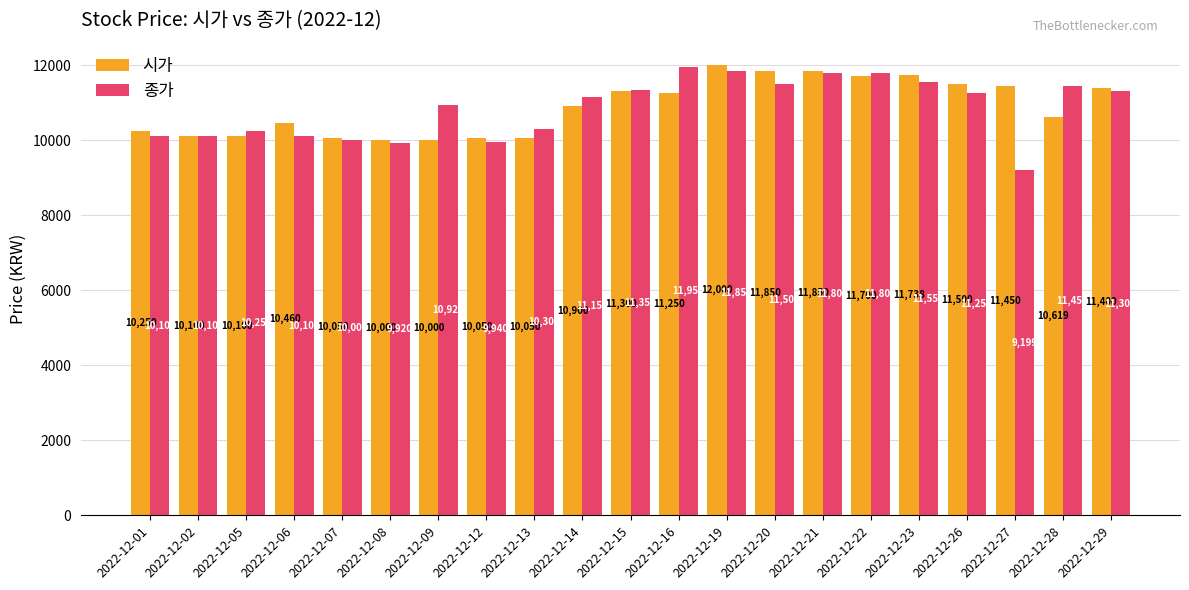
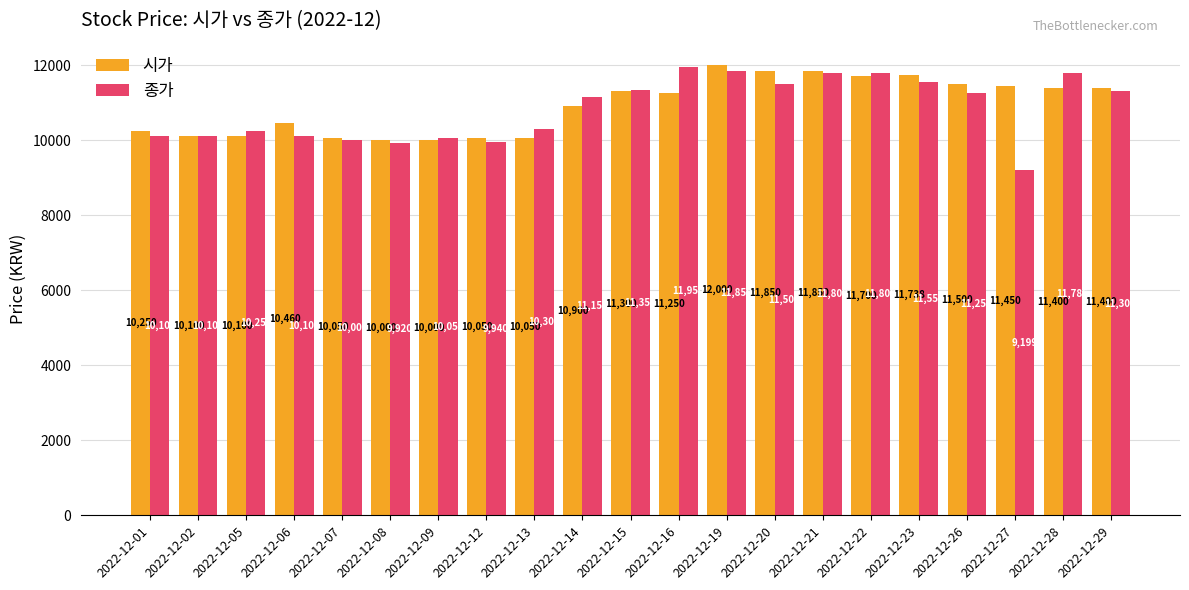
  {
    "시가": {
      "2022-12-06": "10,460",
      "2022-12-16": "11,250",
      "2022-12-20": "11,850",
      "2022-12-27": "11,450",
-     "2022-12-28": "10,619"
+     "2022-12-28": "11,400"
    },
    "종가": {
      "2022-12-06": "10,100",
-     "2022-12-09": "10,929",
+     "2022-12-09": "10,050",
      "2022-12-16": "11,950",
      "2022-12-20": "11,500",
      "2022-12-27": "9,199",
-     "2022-12-28": "11,450"
+     "2022-12-28": "11,785"
    }
  }
